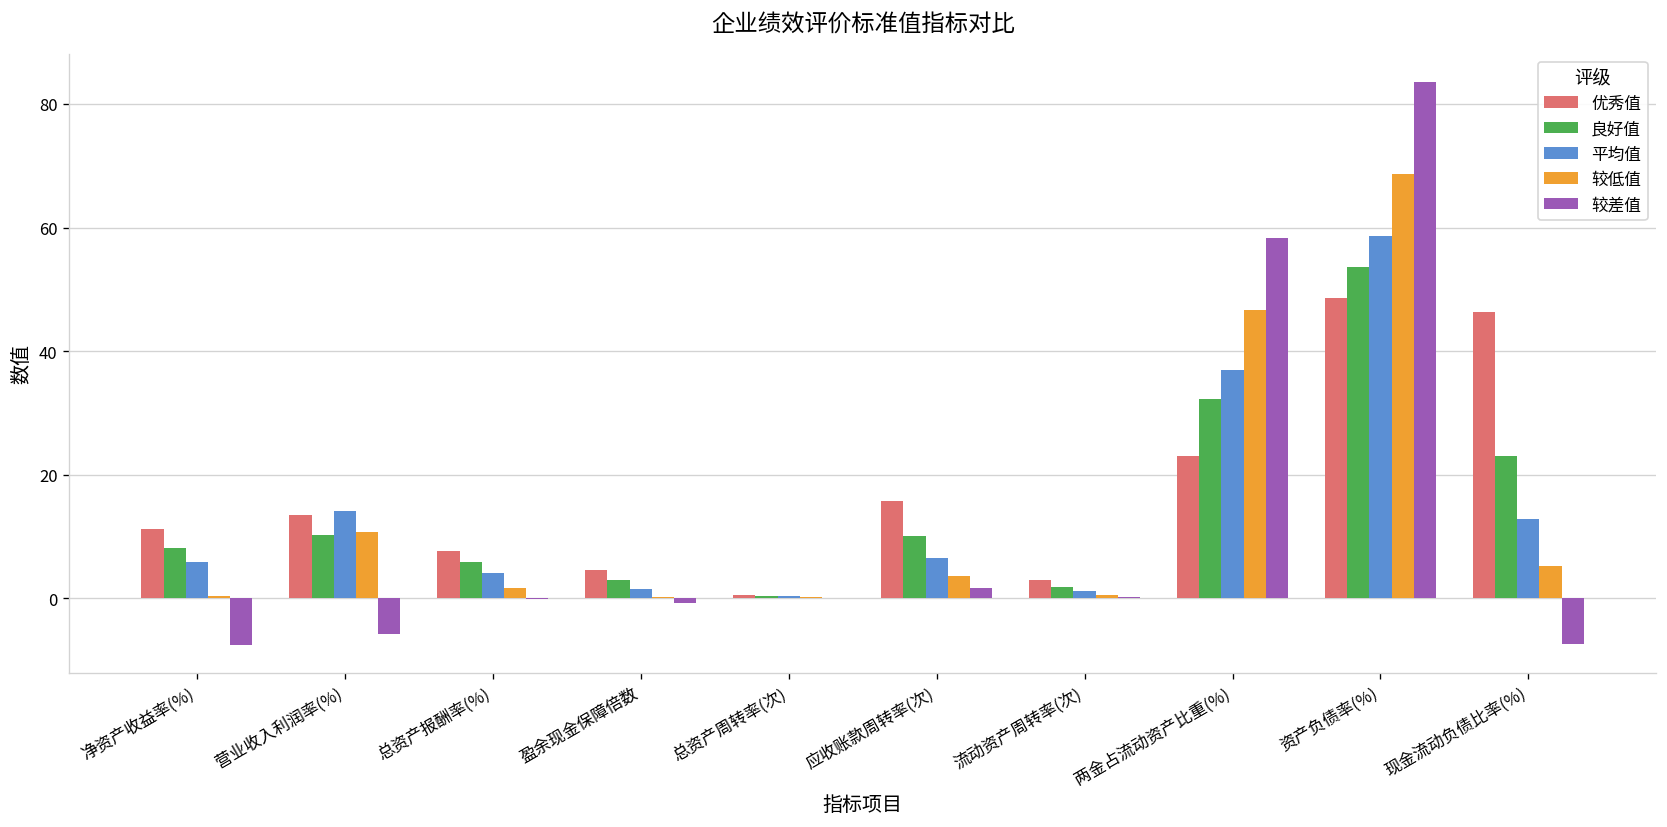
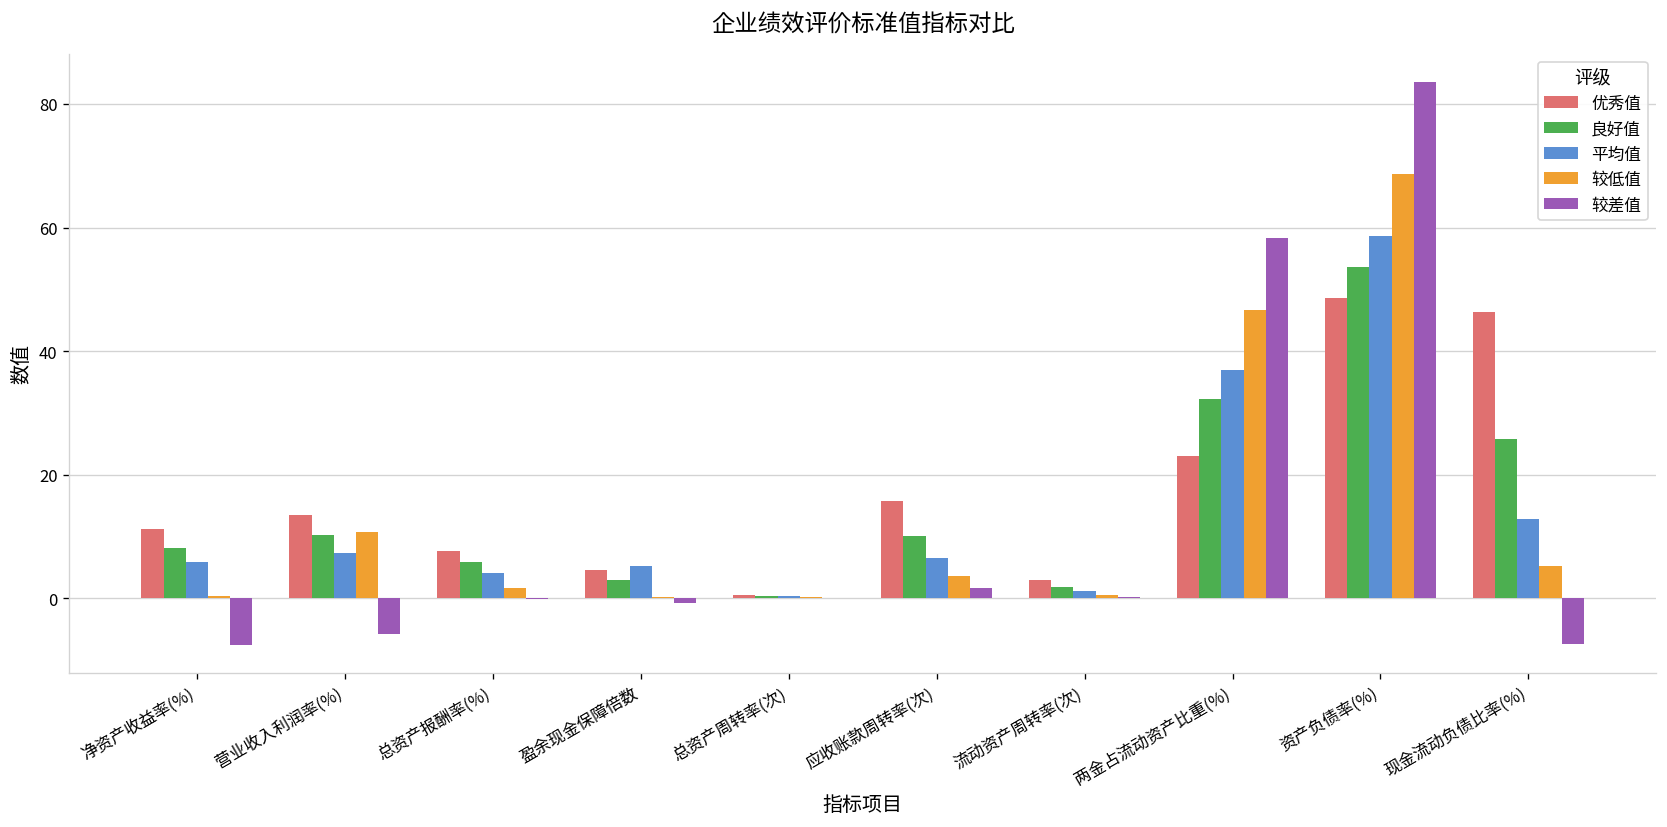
  {
    "优秀值": {
      "净资产收益率(%)": 11,
      "营业收入利润率(%)": 14,
      "总资产报酬率(%)": 8,
      "盈余现金保障倍数": 5,
      "总资产周转率(次)": 1,
      "应收账款周转率(次)": 16,
      "流动资产周转率(次)": 3,
      "两金占流动资产比重(%)": 23,
      "资产负债率(%)": 49,
      "现金流动负债比率(%)": 46
    },
    "良好值": {
      "净资产收益率(%)": 8,
      "营业收入利润率(%)": 10,
      "总资产报酬率(%)": 6,
      "盈余现金保障倍数": 3,
      "应收账款周转率(次)": 10,
      "流动资产周转率(次)": 2,
      "两金占流动资产比重(%)": 32,
      "资产负债率(%)": 54,
-     "现金流动负债比率(%)": 23
+     "现金流动负债比率(%)": 26
    },
    "平均值": {
      "净资产收益率(%)": 6,
-     "营业收入利润率(%)": 14,
+     "营业收入利润率(%)": 7,
      "总资产报酬率(%)": 4,
-     "盈余现金保障倍数": 2,
+     "盈余现金保障倍数": 5,
      "应收账款周转率(次)": 7,
      "流动资产周转率(次)": 1,
      "两金占流动资产比重(%)": 37,
      "资产负债率(%)": 59,
      "现金流动负债比率(%)": 13
    },
    "较低值": {
      "营业收入利润率(%)": 11,
      "总资产报酬率(%)": 2,
      "应收账款周转率(次)": 4,
      "流动资产周转率(次)": 1,
      "两金占流动资产比重(%)": 47,
      "资产负债率(%)": 69,
      "现金流动负债比率(%)": 5
    },
    "较差值": {
      "净资产收益率(%)": -8,
      "营业收入利润率(%)": -6,
      "盈余现金保障倍数": -1,
      "应收账款周转率(次)": 2,
      "两金占流动资产比重(%)": 58,
      "资产负债率(%)": 84,
      "现金流动负债比率(%)": -7
    }
  }
